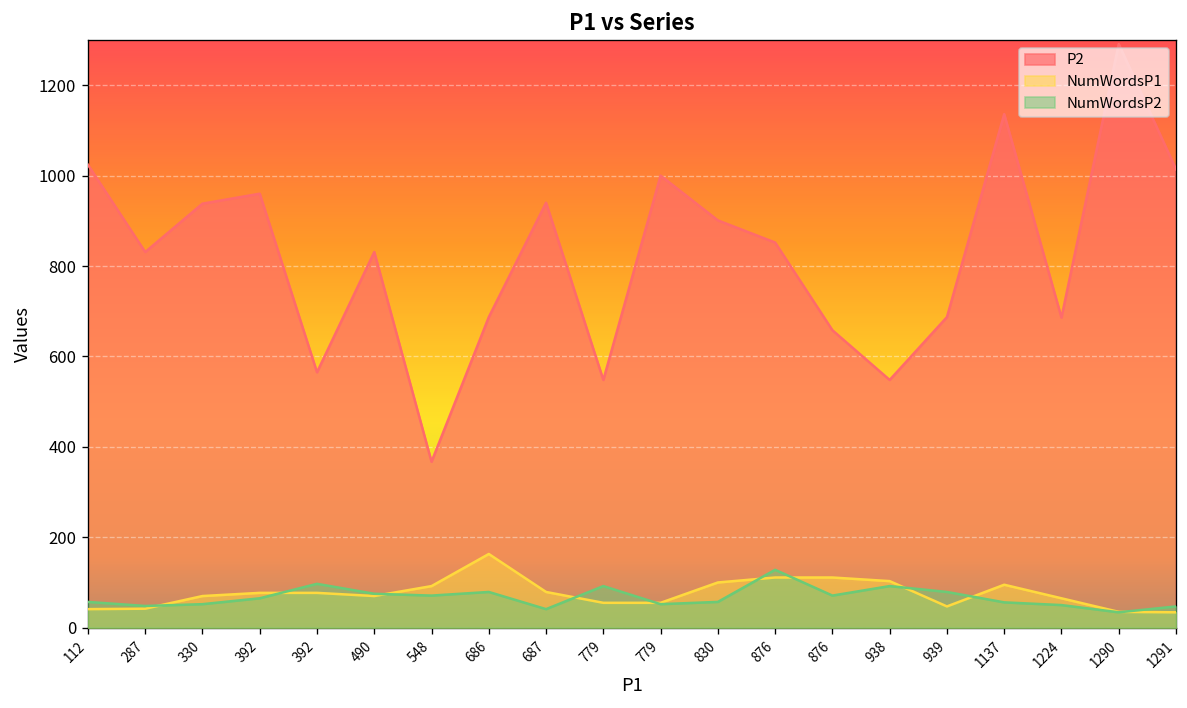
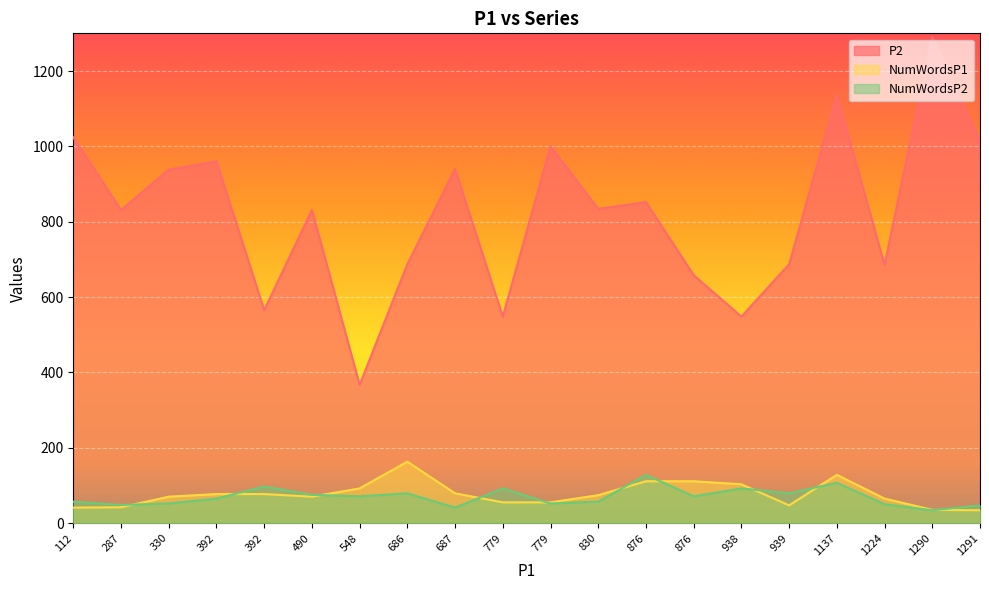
  {
    "P2": {
      "112": 1020,
      "287": 830,
      "330": 940,
      "490": 830,
      "548": 370,
      "686": 690,
      "687": 940,
-     "830": 900,
+     "830": 830,
      "938": 550,
      "939": 690,
      "1137": 1140,
      "1224": 690,
      "1290": 1290,
      "1291": 1010
    },
    "NumWordsP1": {
      "112": 40,
      "330": 70,
      "548": 90,
      "686": 160,
      "687": 80,
-     "830": 100,
+     "830": 70,
      "938": 100,
      "939": 50,
-     "1137": 100,
+     "1137": 130,
      "1224": 70,
      "1291": 30
    },
    "NumWordsP2": {
      "112": 60,
      "330": 50,
      "548": 70,
      "686": 80,
      "687": 40,
      "830": 60,
      "938": 90,
      "939": 80,
-     "1137": 60,
+     "1137": 110,
      "1224": 50,
      "1291": 50
    }
  }
